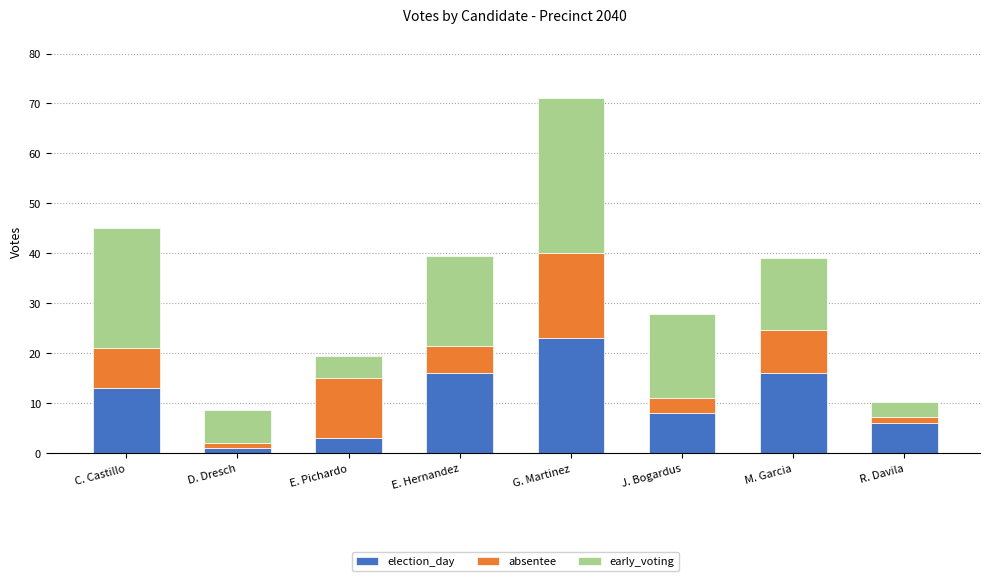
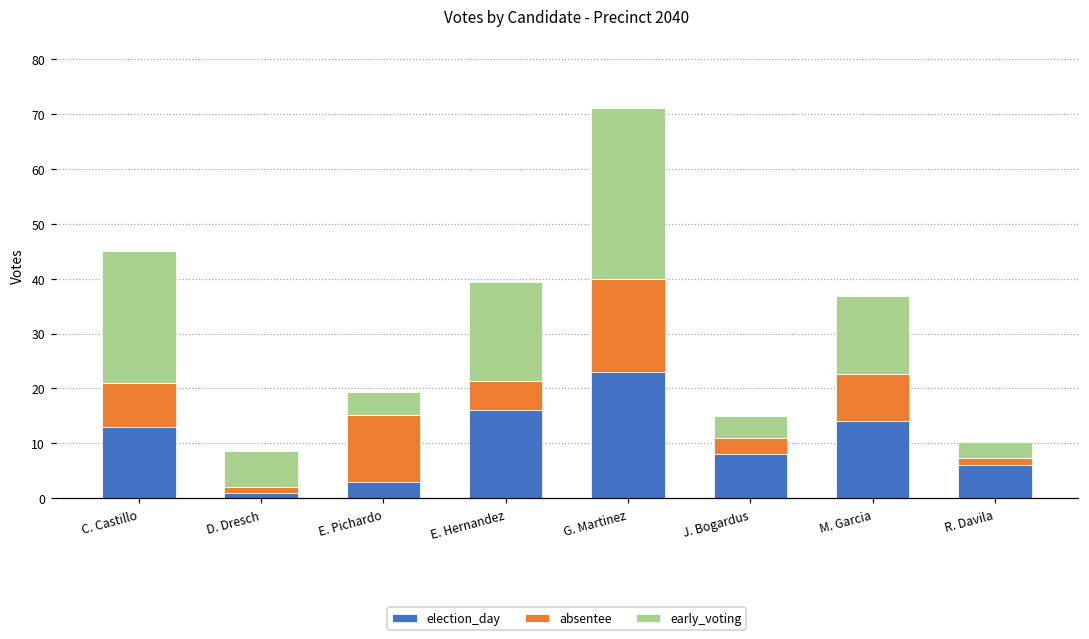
  {
    "election_day": {
      "C. Castillo": 13,
      "D. Dresch": 1,
      "E. Pichardo": 3,
      "E. Hernandez": 16,
      "G. Martinez": 23,
      "J. Bogardus": 8,
-     "M. Garcia": 16,
+     "M. Garcia": 14,
      "R. Davila": 6
    },
    "absentee": {
      "C. Castillo": 8,
      "D. Dresch": 1,
      "E. Pichardo": 12,
      "E. Hernandez": 5,
      "G. Martinez": 17,
      "J. Bogardus": 3,
      "M. Garcia": 9,
      "R. Davila": 1
    },
    "early_voting": {
      "C. Castillo": 24,
      "D. Dresch": 7,
      "E. Pichardo": 4,
      "E. Hernandez": 18,
      "G. Martinez": 31,
-     "J. Bogardus": 17,
+     "J. Bogardus": 4,
      "M. Garcia": 14,
      "R. Davila": 3
    }
  }
